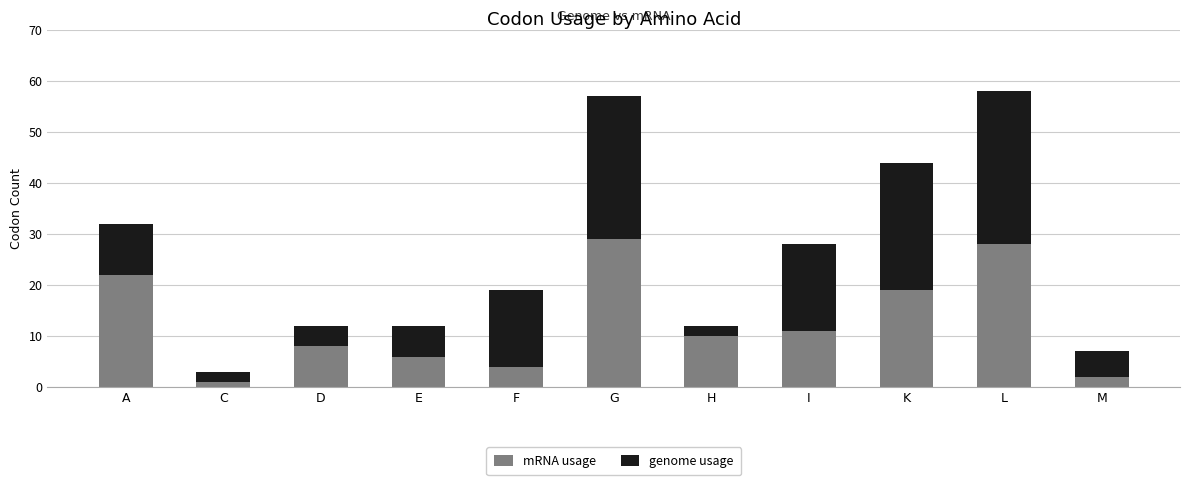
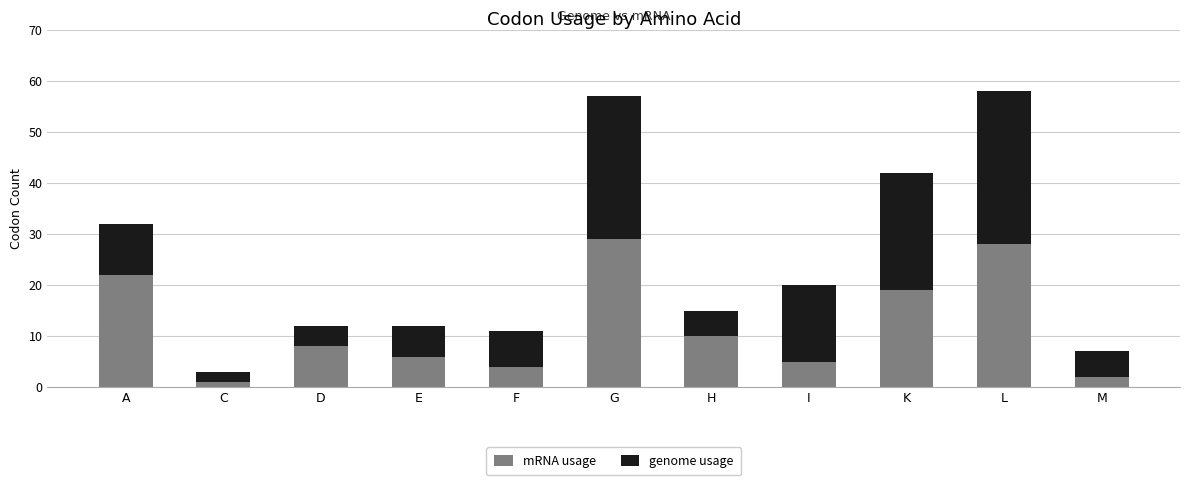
  {
    "mRNA usage": {
      "A": 22,
      "C": 1,
      "D": 8,
      "E": 6,
      "F": 4,
      "G": 29,
      "H": 10,
-     "I": 11,
+     "I": 5,
      "K": 19,
      "L": 28,
      "M": 2
    },
    "genome usage": {
      "A": 10,
      "C": 2,
      "D": 4,
      "E": 6,
-     "F": 15,
+     "F": 7,
      "G": 28,
-     "H": 2,
-     "I": 17,
-     "K": 25,
+     "H": 5,
+     "I": 15,
+     "K": 23,
      "L": 30,
      "M": 5
    }
  }
